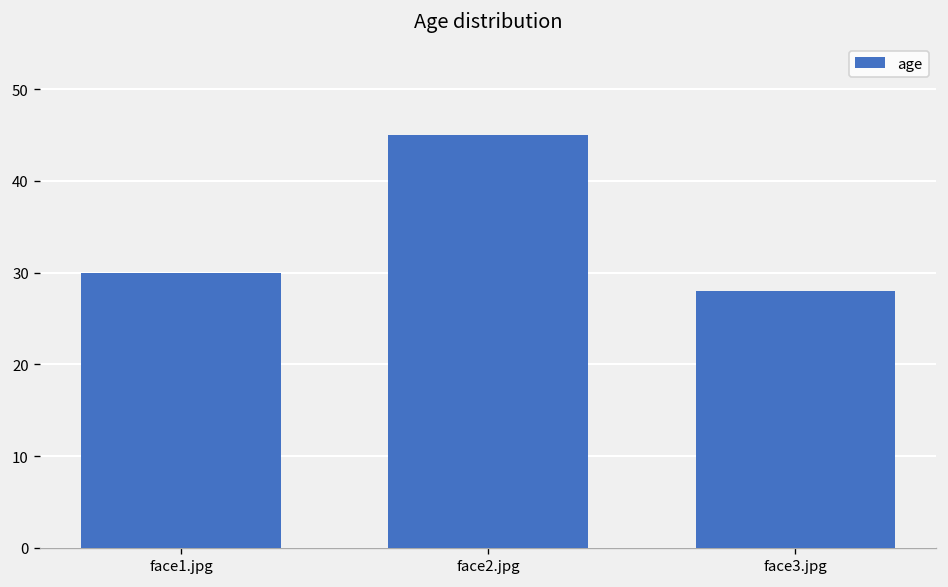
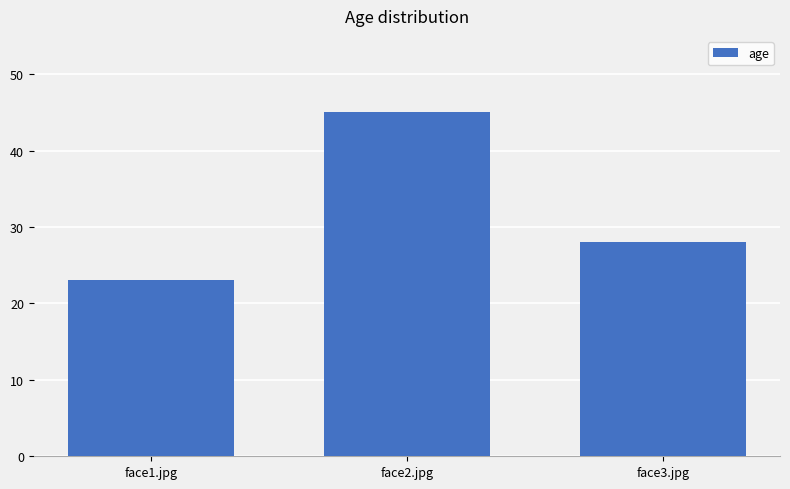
  {
-   "face1.jpg": 30,
+   "face1.jpg": 23,
    "face2.jpg": 45,
    "face3.jpg": 28
  }
